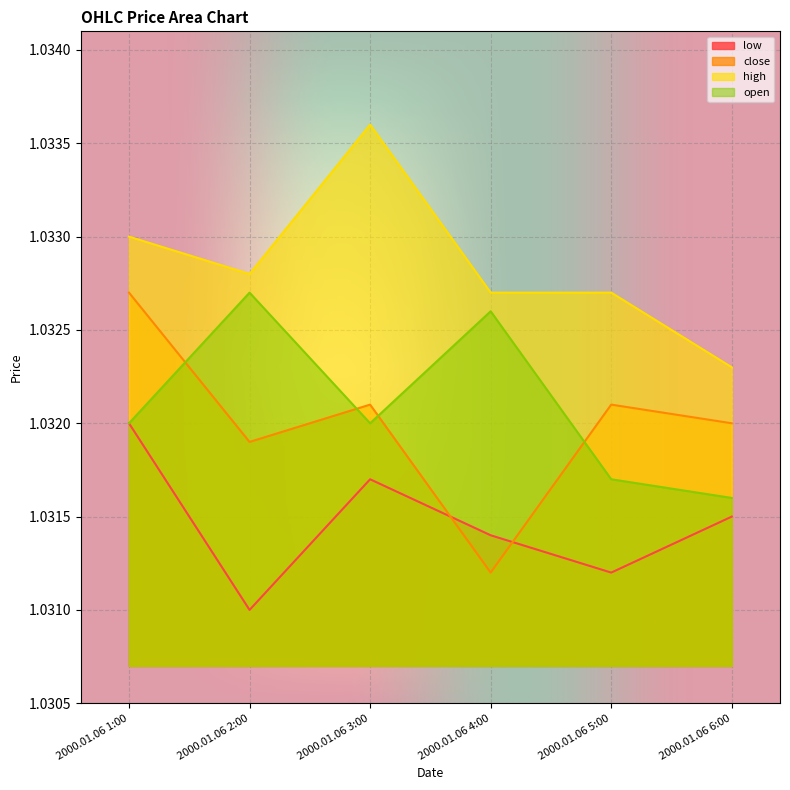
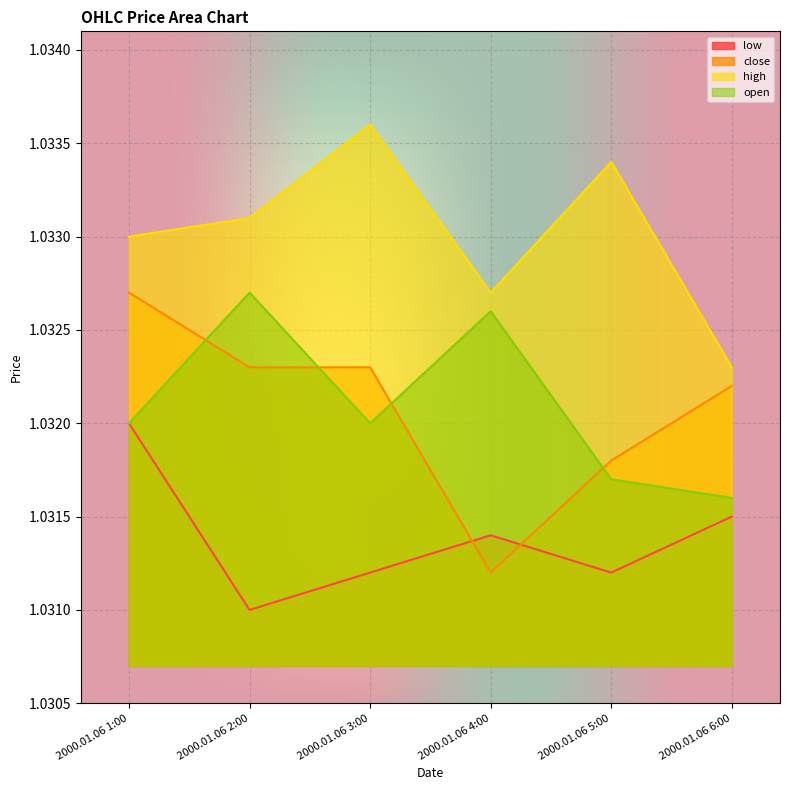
  {
    "low": {
      "2000.01.06 2:00": 1.0310,
-     "2000.01.06 3:00": 1.0317,
+     "2000.01.06 3:00": 1.0312,
      "2000.01.06 4:00": 1.0314,
      "2000.01.06 5:00": 1.0312,
      "2000.01.06 6:00": 1.0315
    },
    "close": {
      "2000.01.06 1:00": 1.0327,
-     "2000.01.06 2:00": 1.0319,
-     "2000.01.06 3:00": 1.0321,
+     "2000.01.06 2:00": 1.0323,
+     "2000.01.06 3:00": 1.0323,
      "2000.01.06 4:00": 1.0312,
-     "2000.01.06 5:00": 1.0321,
-     "2000.01.06 6:00": 1.0320
+     "2000.01.06 5:00": 1.0318,
+     "2000.01.06 6:00": 1.0322
    },
    "high": {
      "2000.01.06 1:00": 1.0330,
-     "2000.01.06 2:00": 1.0328,
+     "2000.01.06 2:00": 1.0331,
      "2000.01.06 3:00": 1.0336,
      "2000.01.06 4:00": 1.0327,
-     "2000.01.06 5:00": 1.0327,
+     "2000.01.06 5:00": 1.0334,
      "2000.01.06 6:00": 1.0323
    },
    "open": {
      "2000.01.06 2:00": 1.0327,
      "2000.01.06 3:00": 1.0320,
      "2000.01.06 4:00": 1.0326,
      "2000.01.06 5:00": 1.0317,
      "2000.01.06 6:00": 1.0316
    }
  }
